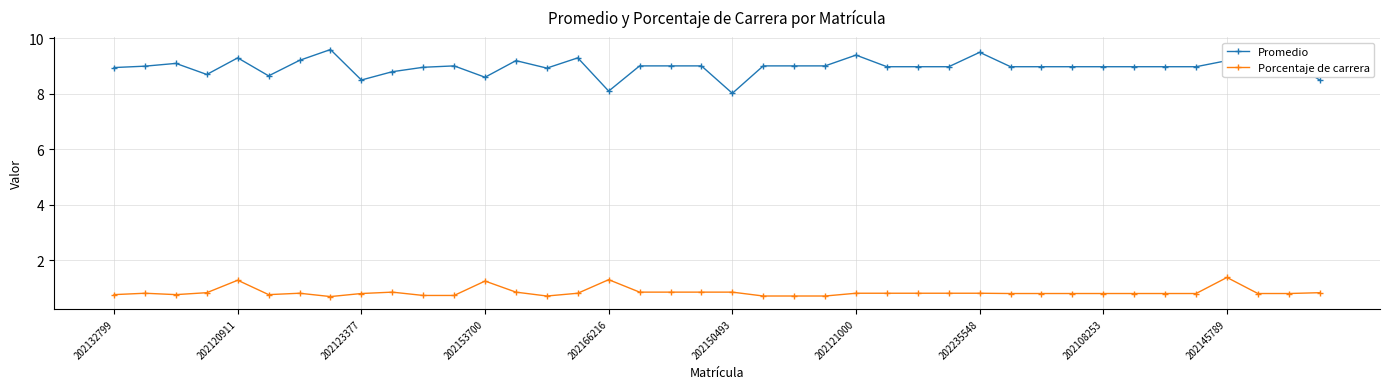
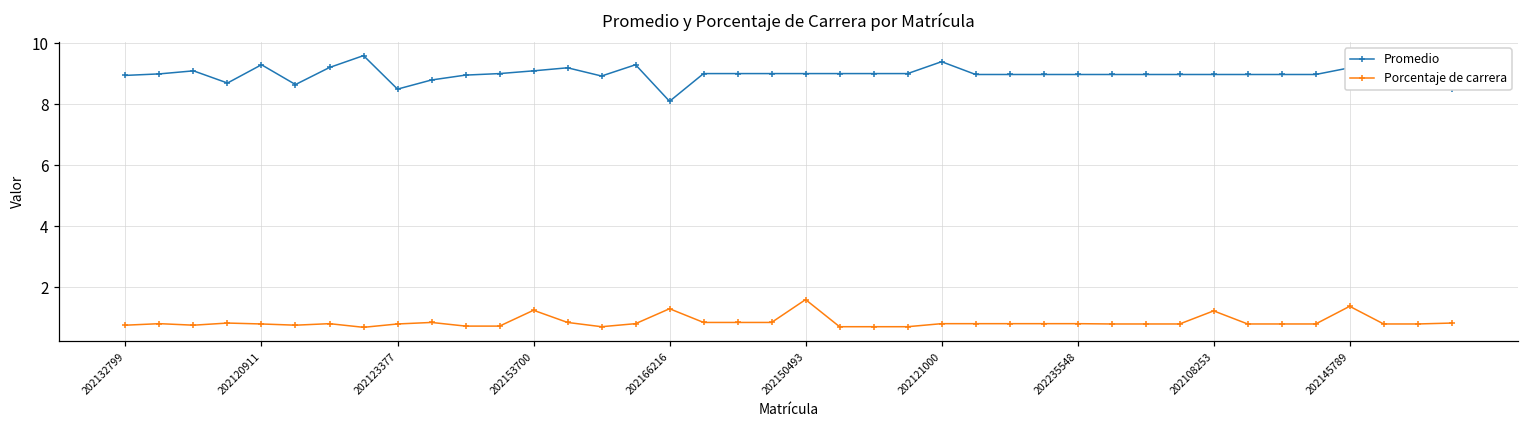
  {
    "Promedio": {
      "202132799": 9.0,
      "202120911": 9.3,
      "202123377": 8.5,
-     "202153700": 8.6,
+     "202153700": 9.1,
      "202166216": 8.1,
-     "202150493": 8.0,
+     "202150493": 9.0,
      "202121000": 9.4,
-     "202235548": 9.5,
+     "202235548": 9.0,
      "202108253": 9.0
    },
    "Porcentaje de carrera": {
      "202132799": 0.8,
-     "202120911": 1.3,
+     "202120911": 0.8,
      "202123377": 0.8,
      "202153700": 1.2,
      "202166216": 1.3,
-     "202150493": 0.8,
+     "202150493": 1.6,
      "202121000": 0.8,
      "202235548": 0.8,
-     "202108253": 0.8,
+     "202108253": 1.2,
      "202145789": 1.4
    }
  }
